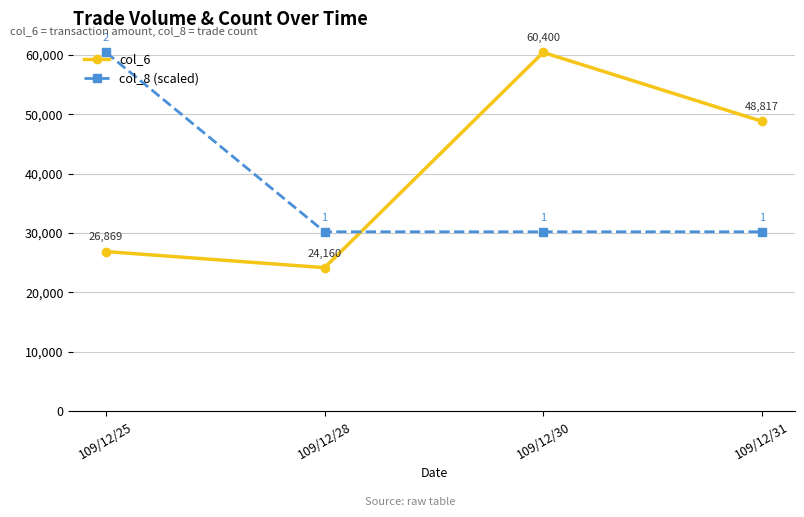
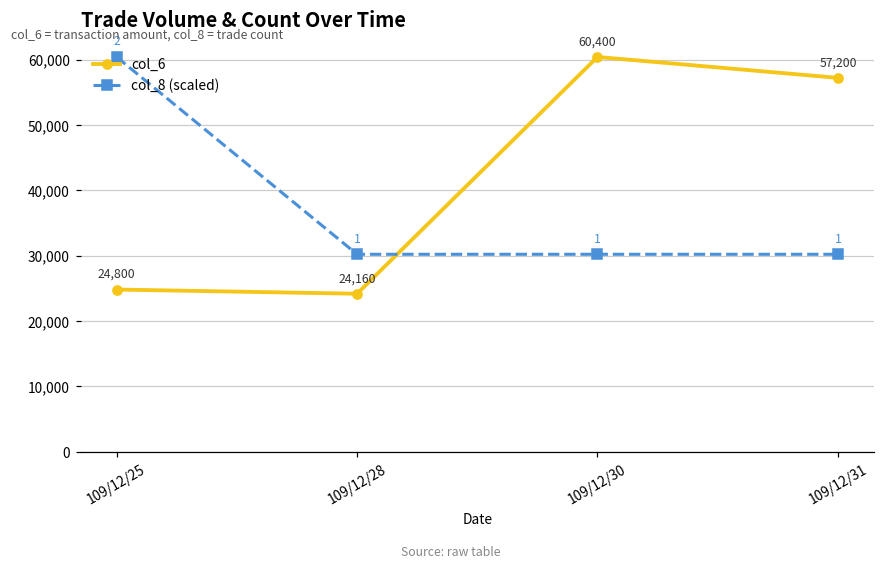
  {
    "col_6": {
-     "109/12/25": "26,869",
+     "109/12/25": "24,800",
      "109/12/28": "24,160",
      "109/12/30": "60,400",
-     "109/12/31": "48,817"
+     "109/12/31": "57,200"
    }
  }
